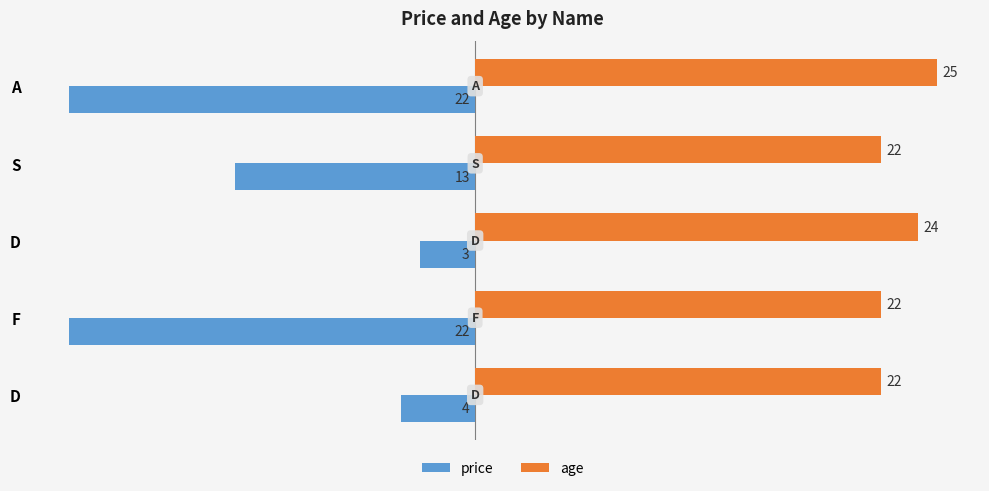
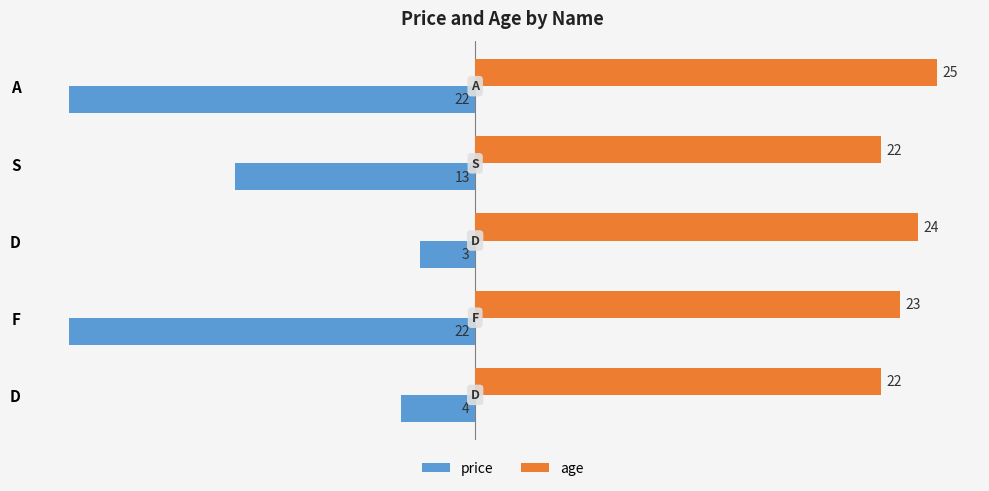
  {
    "age": {
      "A": 25,
      "S": 22,
-     "F": 22
+     "F": 23
    }
  }
